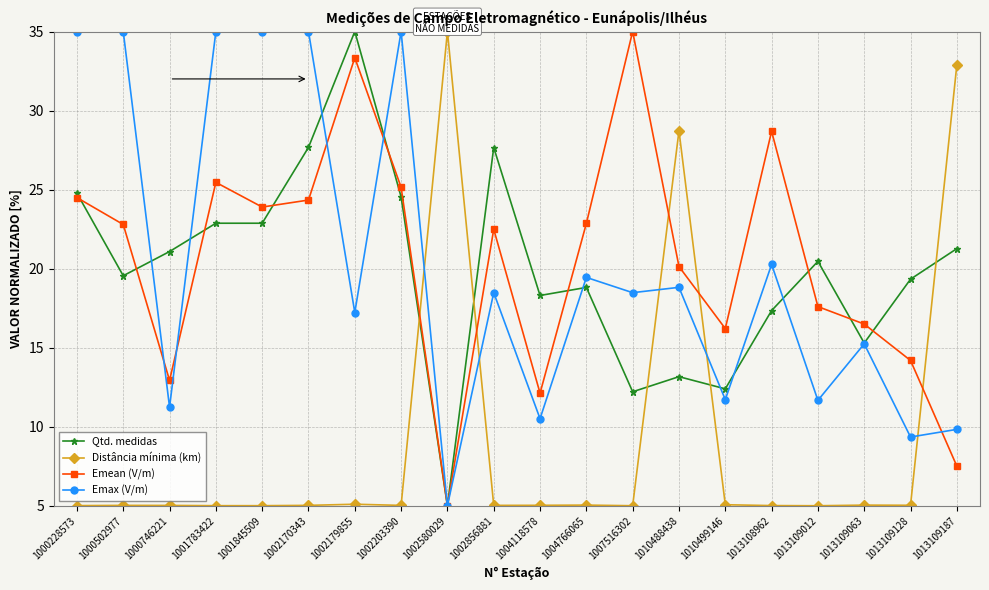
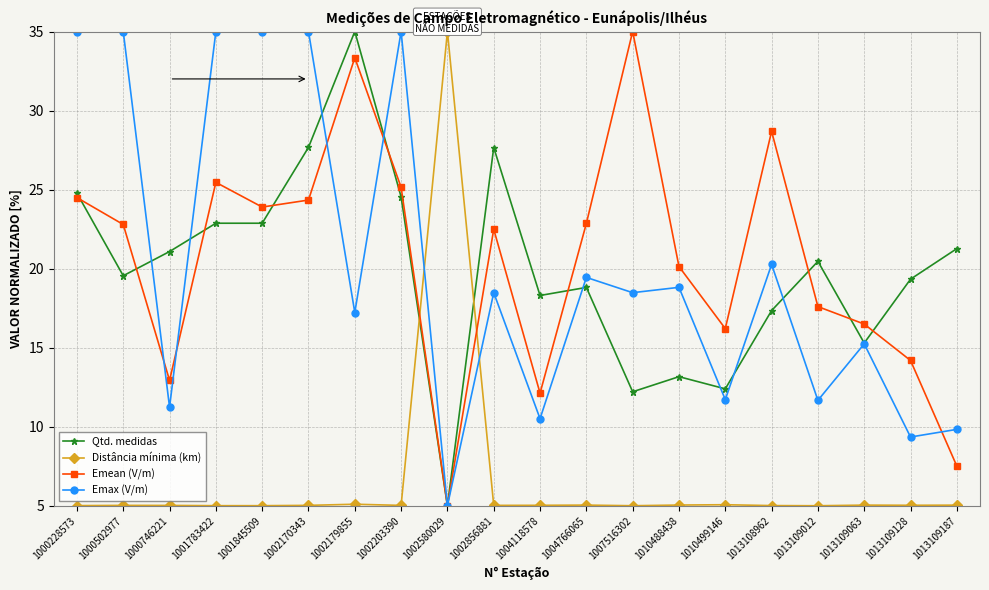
  {
    "Qtd. medidas": {
      "1000228573": 24.8,
      "1000502977": 19.5,
      "1000746221": 21.1,
      "1001783422": 22.9,
      "1001845509": 22.9,
      "1002170343": 27.7,
      "1002179855": 35.0,
      "1002203390": 24.5,
      "1002856881": 27.7,
      "1004118578": 18.3,
      "1004766065": 18.8,
      "1007516302": 12.2,
      "1010488438": 13.2,
      "1010499146": 12.4,
      "1013108962": 17.3,
      "1013109012": 20.5,
      "1013109128": 19.3,
      "1013109187": 21.3
    },
    "Distância mínima (km)": {
      "1000228573": 5.0,
      "1000502977": 5.0,
      "1000746221": 5.0,
      "1001783422": 5.0,
      "1001845509": 5.0,
      "1002170343": 5.0,
      "1002179855": 5.1,
      "1002203390": 5.0,
      "1002856881": 5.0,
      "1004118578": 5.0,
      "1004766065": 5.0,
      "1007516302": 5.0,
-     "1010488438": 28.7,
+     "1010488438": 5.0,
      "1010499146": 5.1,
      "1013108962": 5.0,
      "1013109012": 5.0,
      "1013109063": 5.0,
      "1013109128": 5.0,
-     "1013109187": 32.9
+     "1013109187": 5.0
    },
    "Emean (V/m)": {
      "1000228573": 24.5,
      "1000502977": 22.8,
      "1000746221": 12.9,
      "1001783422": 25.5,
      "1001845509": 23.9,
      "1002170343": 24.3,
      "1002179855": 33.3,
      "1002203390": 25.1,
      "1002856881": 22.5,
      "1004118578": 12.1,
      "1004766065": 22.9,
      "1007516302": 35.0,
      "1010488438": 20.1,
      "1010499146": 16.2,
      "1013108962": 28.7,
      "1013109012": 17.6,
      "1013109063": 16.5,
      "1013109128": 14.2,
      "1013109187": 7.5
    },
    "Emax (V/m)": {
      "1000228573": 35.0,
      "1000502977": 35.0,
      "1000746221": 11.2,
      "1001783422": 35.0,
      "1001845509": 35.0,
      "1002170343": 35.0,
      "1002179855": 17.2,
      "1002203390": 35.0,
      "1002856881": 18.5,
      "1004118578": 10.5,
      "1004766065": 19.4,
      "1007516302": 18.5,
      "1010488438": 18.8,
      "1010499146": 11.7,
      "1013108962": 20.3,
      "1013109012": 11.7,
      "1013109128": 9.3,
      "1013109187": 9.8
    }
  }
